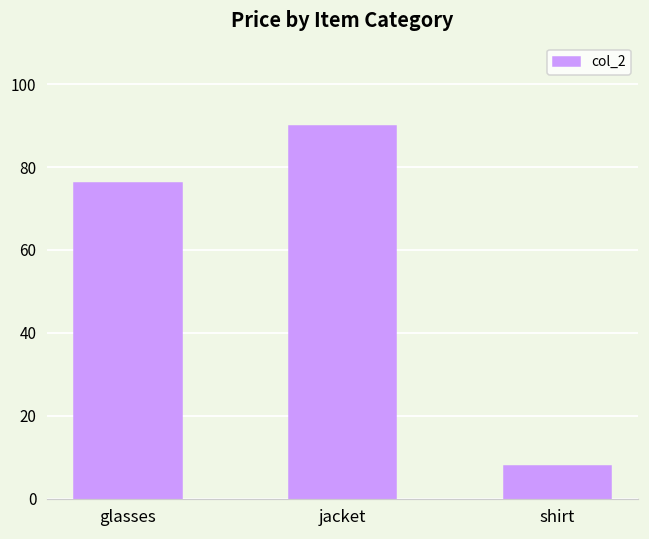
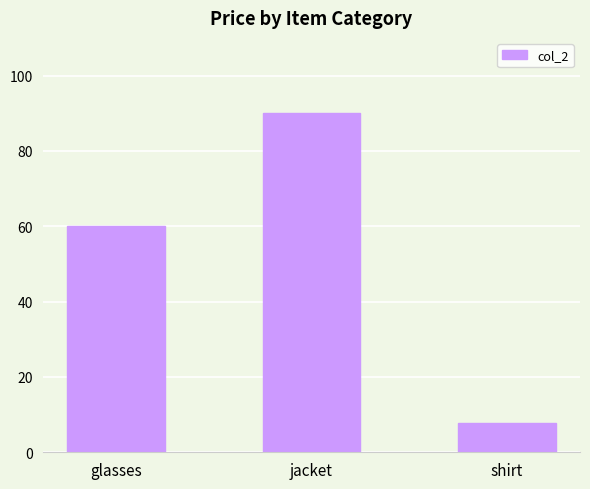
  {
-   "glasses": 76,
+   "glasses": 60,
    "jacket": 90,
    "shirt": 8
  }
